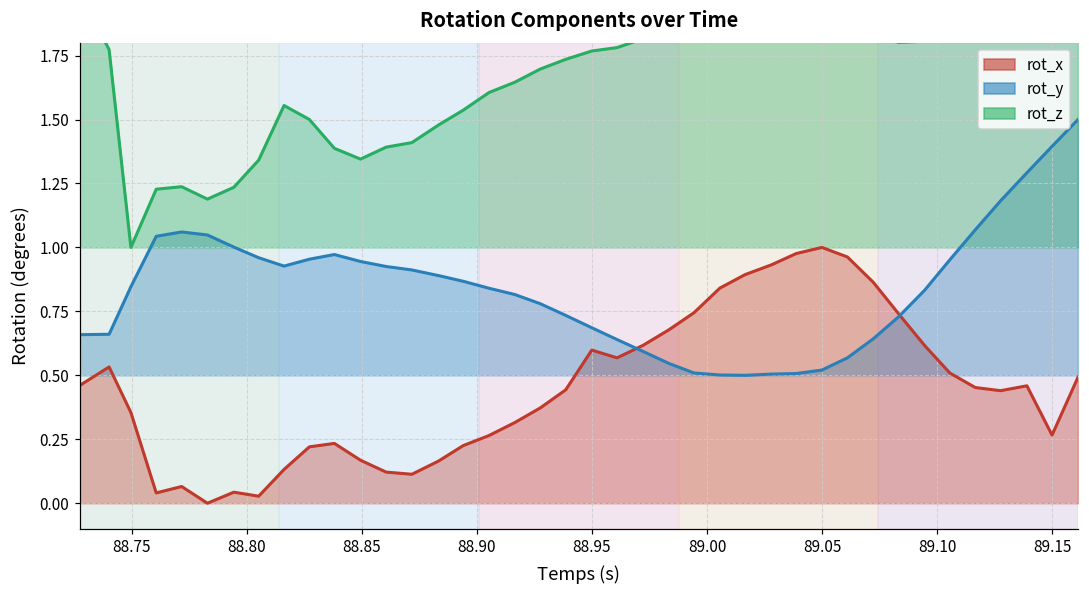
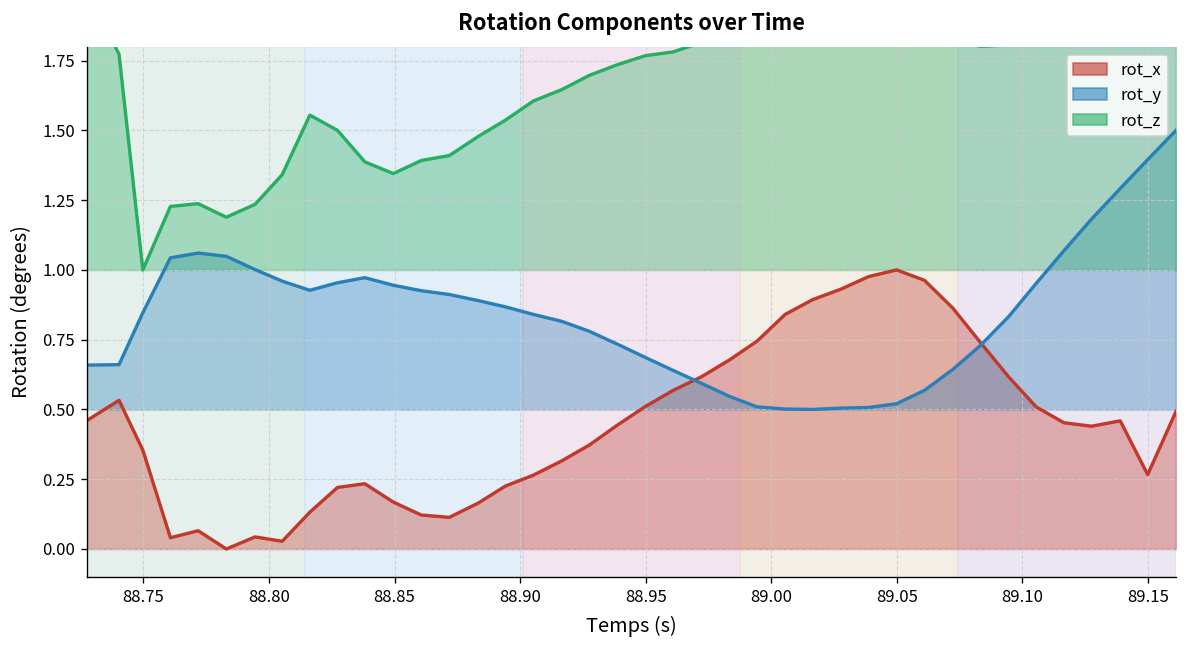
  {
    "rot_x": {
-     "88.95": 0.60,
+     "88.95": 0.51,
      "89.05": 1.00,
      "89.15": 0.27
    }
  }
